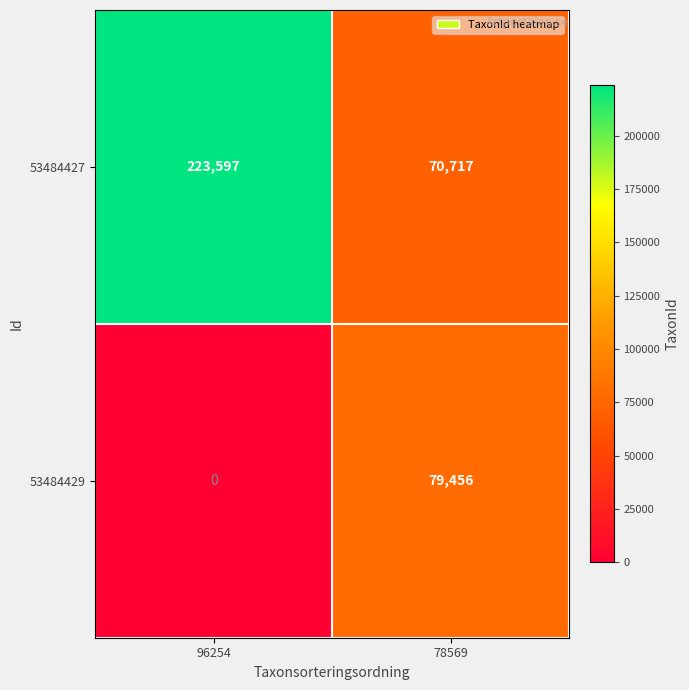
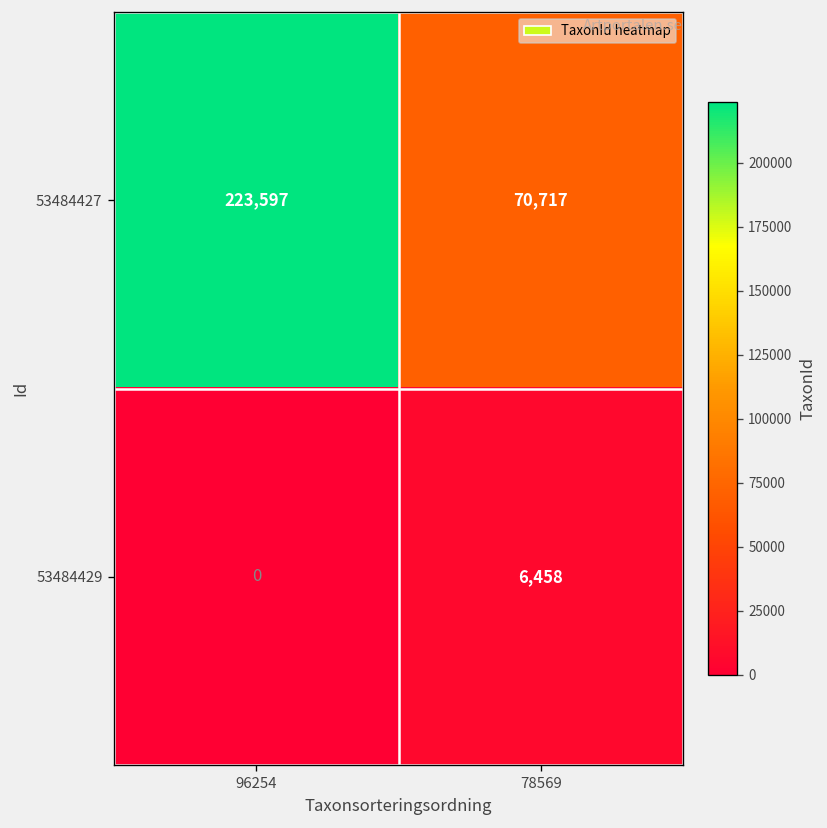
  {
    "53484427": {
      "96254": "223,597",
      "78569": "70,717"
    },
    "53484429": {
      "96254": "0",
-     "78569": "79,456"
+     "78569": "6,458"
    }
  }
